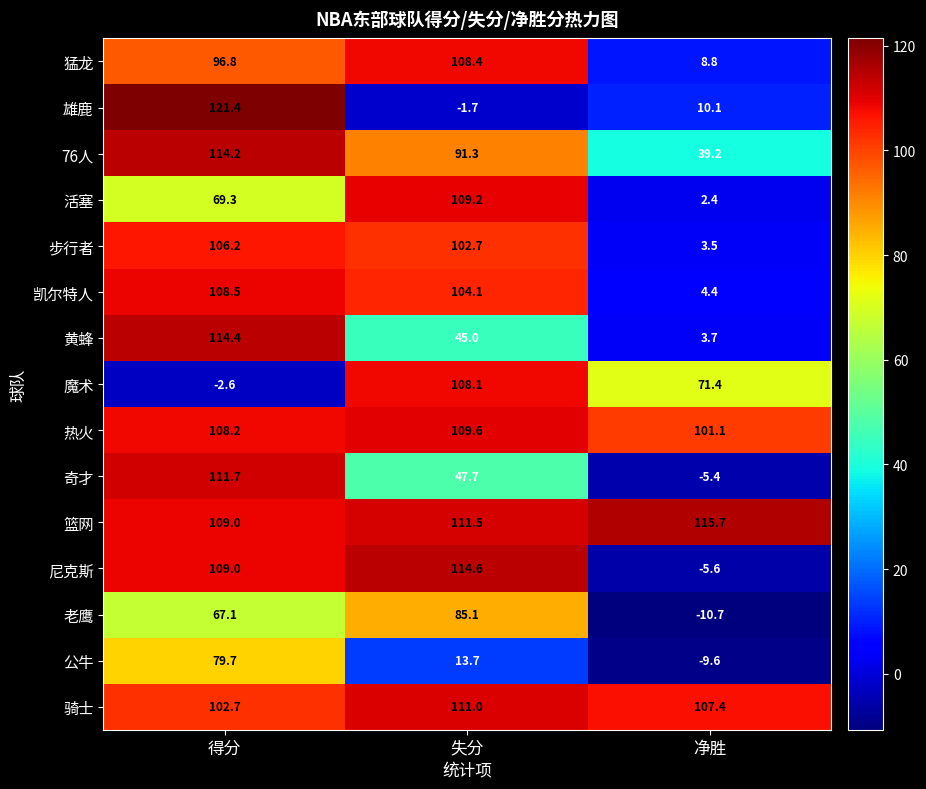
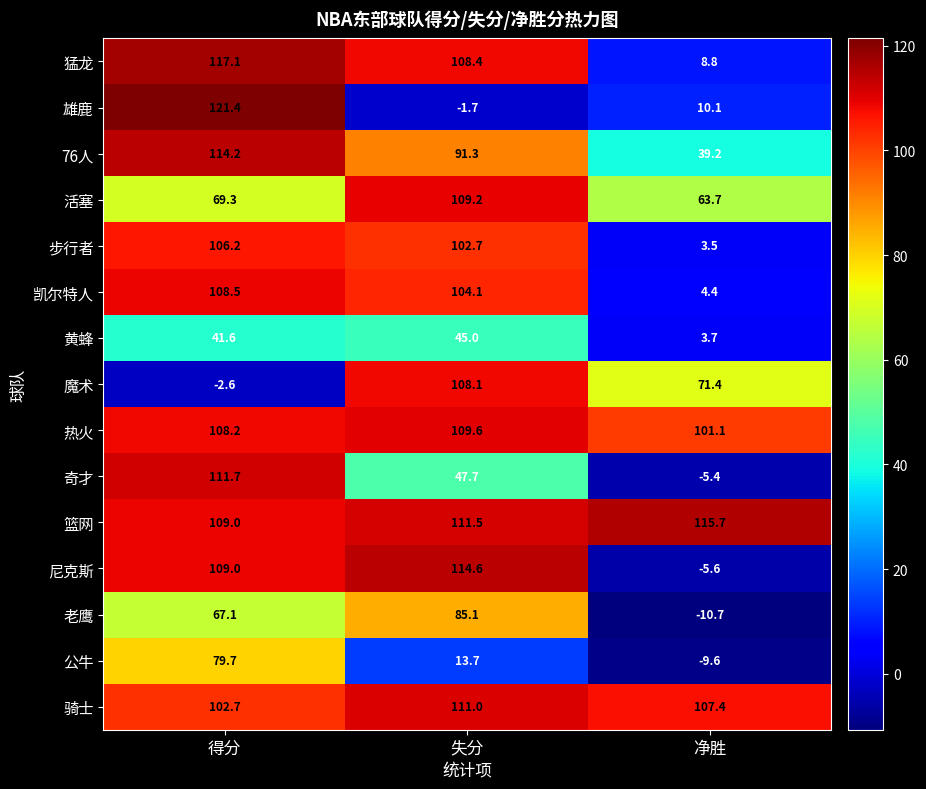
  {
    "猛龙": {
-     "得分": 96.8,
+     "得分": 117.1,
      "失分": 108.4,
      "净胜": 8.8
    },
    "雄鹿": {
      "得分": 121.4,
      "失分": -1.7,
      "净胜": 10.1
    },
    "76人": {
      "得分": 114.2,
      "失分": 91.3,
      "净胜": 39.2
    },
    "活塞": {
      "得分": 69.3,
      "失分": 109.2,
-     "净胜": 2.4
+     "净胜": 63.7
    },
    "步行者": {
      "得分": 106.2,
      "失分": 102.7,
      "净胜": 3.5
    },
    "凯尔特人": {
      "得分": 108.5,
      "失分": 104.1,
      "净胜": 4.4
    },
    "黄蜂": {
-     "得分": 114.4,
+     "得分": 41.6,
      "失分": 45.0,
      "净胜": 3.7
    },
    "魔术": {
      "得分": -2.6,
      "失分": 108.1,
      "净胜": 71.4
    },
    "热火": {
      "得分": 108.2,
      "失分": 109.6,
      "净胜": 101.1
    },
    "奇才": {
      "得分": 111.7,
      "失分": 47.7,
      "净胜": -5.4
    },
    "篮网": {
      "得分": 109.0,
      "失分": 111.5,
      "净胜": 115.7
    },
    "尼克斯": {
      "得分": 109.0,
      "失分": 114.6,
      "净胜": -5.6
    },
    "老鹰": {
      "得分": 67.1,
      "失分": 85.1,
      "净胜": -10.7
    },
    "公牛": {
      "得分": 79.7,
      "失分": 13.7,
      "净胜": -9.6
    },
    "骑士": {
      "得分": 102.7,
      "失分": 111.0,
      "净胜": 107.4
    }
  }
